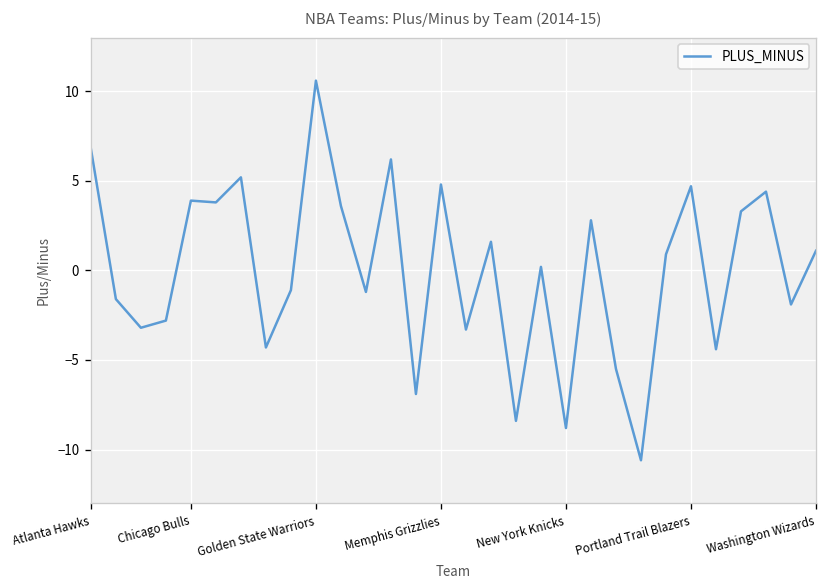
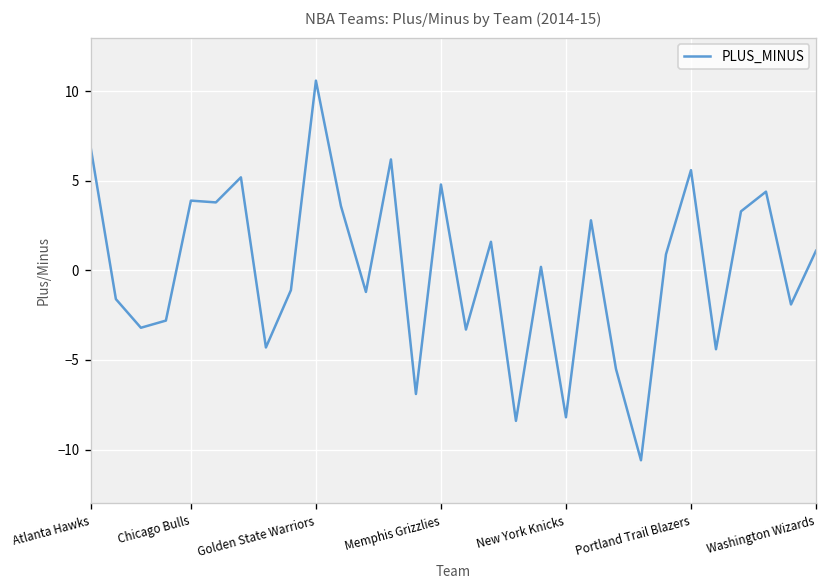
  {
    "Atlanta Hawks": 6.8,
    "Chicago Bulls": 3.9,
    "Golden State Warriors": 10.6,
    "Memphis Grizzlies": 4.8,
-   "New York Knicks": -8.8,
-   "Portland Trail Blazers": 4.7,
+   "New York Knicks": -8.2,
+   "Portland Trail Blazers": 5.6,
    "Washington Wizards": 1.1
  }
